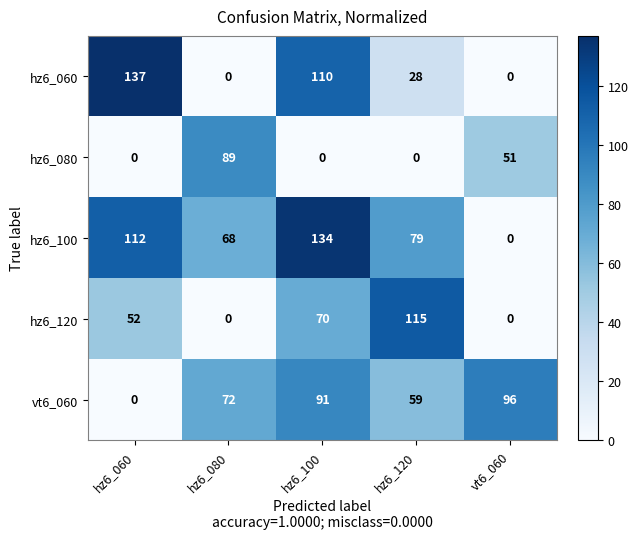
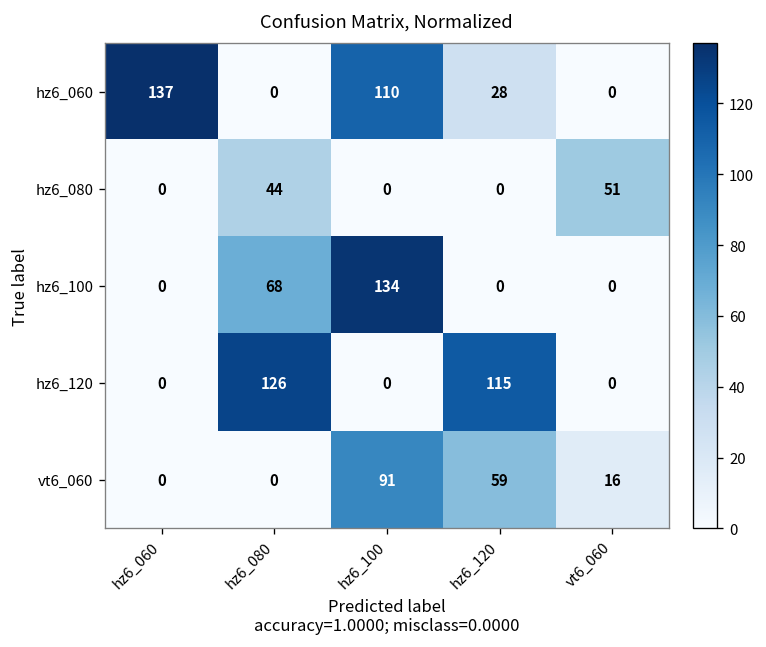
  {
    "hz6_060": {
      "hz6_060": 137,
      "hz6_080": 0,
      "hz6_100": 110,
      "hz6_120": 28,
      "vt6_060": 0
    },
    "hz6_080": {
      "hz6_060": 0,
-     "hz6_080": 89,
+     "hz6_080": 44,
      "hz6_100": 0,
      "hz6_120": 0,
      "vt6_060": 51
    },
    "hz6_100": {
-     "hz6_060": 112,
+     "hz6_060": 0,
      "hz6_080": 68,
      "hz6_100": 134,
-     "hz6_120": 79,
+     "hz6_120": 0,
      "vt6_060": 0
    },
    "hz6_120": {
-     "hz6_060": 52,
-     "hz6_080": 0,
-     "hz6_100": 70,
+     "hz6_060": 0,
+     "hz6_080": 126,
+     "hz6_100": 0,
      "hz6_120": 115,
      "vt6_060": 0
    },
    "vt6_060": {
      "hz6_060": 0,
-     "hz6_080": 72,
+     "hz6_080": 0,
      "hz6_100": 91,
      "hz6_120": 59,
-     "vt6_060": 96
+     "vt6_060": 16
    }
  }
